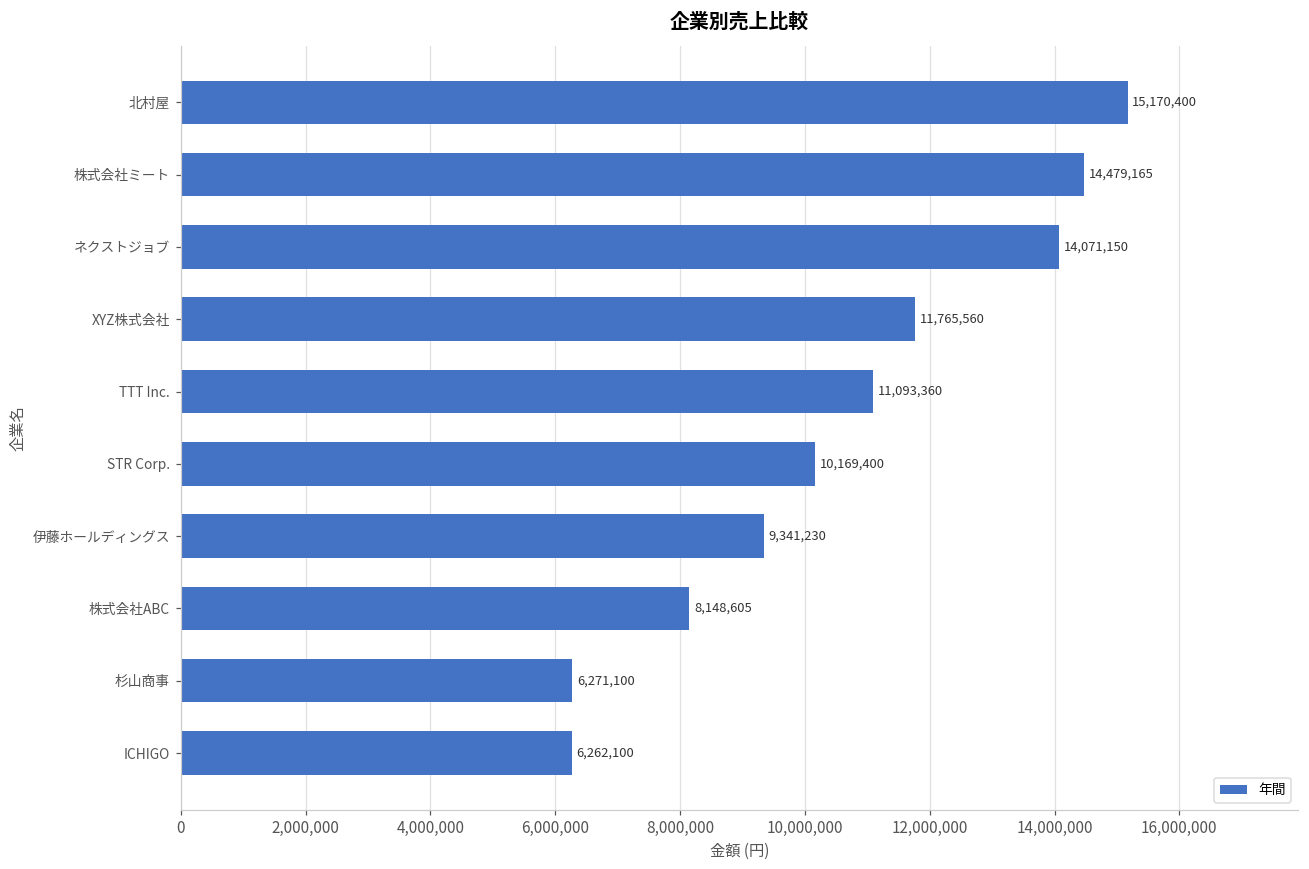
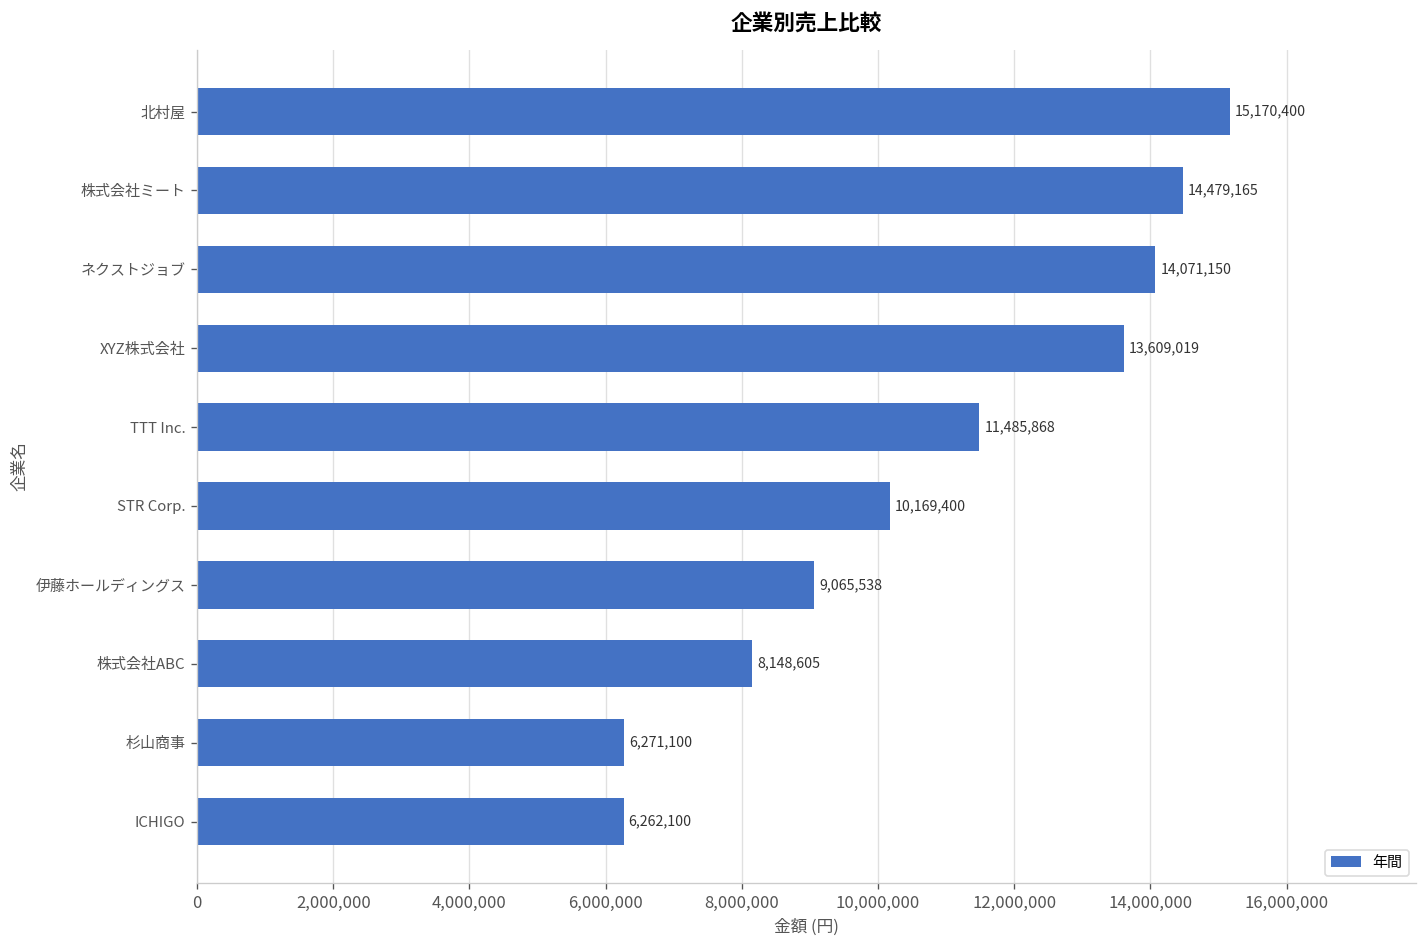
  {
    "北村屋": "15,170,400",
    "株式会社ミート": "14,479,165",
    "ネクストジョブ": "14,071,150",
-   "XYZ株式会社": "11,765,560",
-   "TTT Inc.": "11,093,360",
+   "XYZ株式会社": "13,609,019",
+   "TTT Inc.": "11,485,868",
    "STR Corp.": "10,169,400",
-   "伊藤ホールディングス": "9,341,230",
+   "伊藤ホールディングス": "9,065,538",
    "株式会社ABC": "8,148,605",
    "杉山商事": "6,271,100",
    "ICHIGO": "6,262,100"
  }
